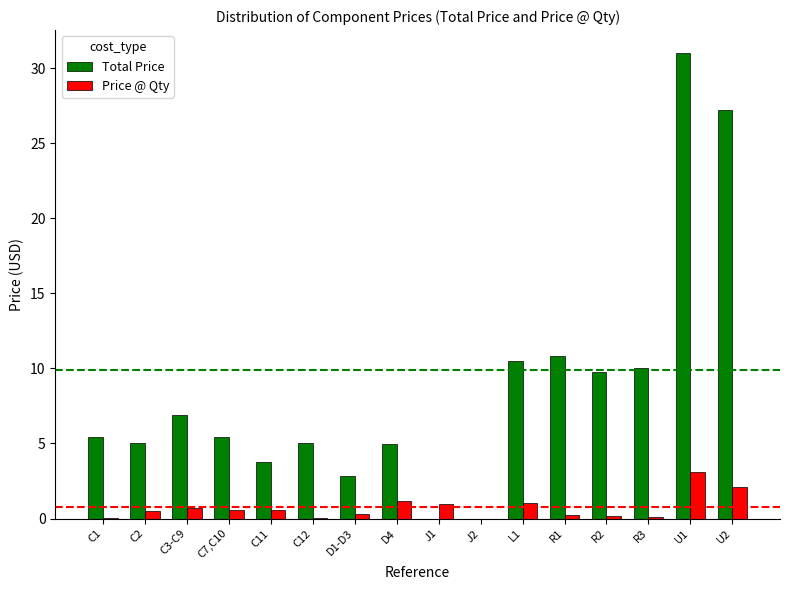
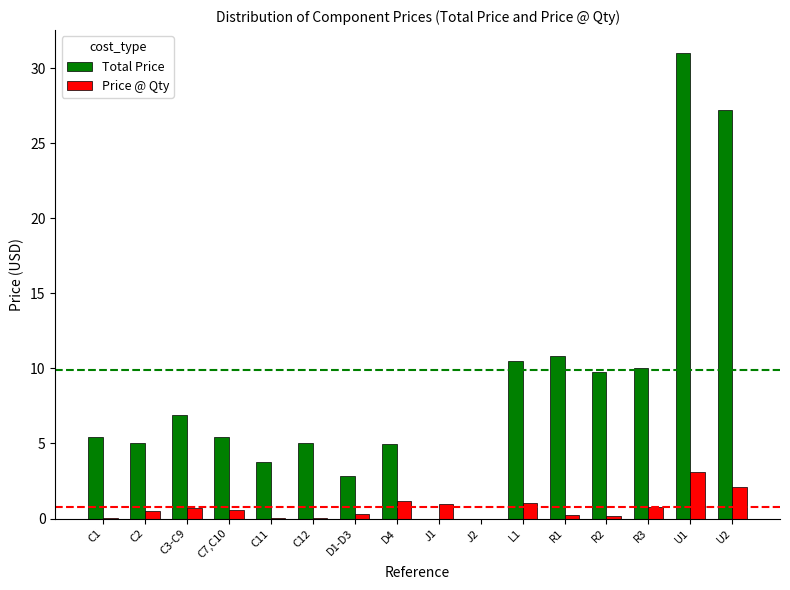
  {
    "Total Price": {
      "C1": 5.4,
      "C2": 5.0,
      "C3-C9": 6.9,
      "C7,C10": 5.4,
      "C11": 3.8,
      "C12": 5.0,
      "D1-D3": 2.8,
      "D4": 5.0,
      "J1": 0.0,
      "J2": 0.0,
      "L1": 10.5,
      "R1": 10.8,
      "R2": 9.8,
      "R3": 10.0,
      "U1": 31.0,
      "U2": 27.2
    },
    "Price @ Qty": {
      "C2": 0.5,
      "C3-C9": 0.7,
      "C7,C10": 0.5,
-     "C11": 0.6,
+     "C11": 0.0,
      "D1-D3": 0.3,
      "D4": 1.2,
      "J1": 1.0,
      "J2": 0.0,
      "L1": 1.1,
      "R1": 0.2,
      "R2": 0.2,
-     "R3": 0.1,
+     "R3": 0.8,
      "U1": 3.1,
      "U2": 2.1
    }
  }
